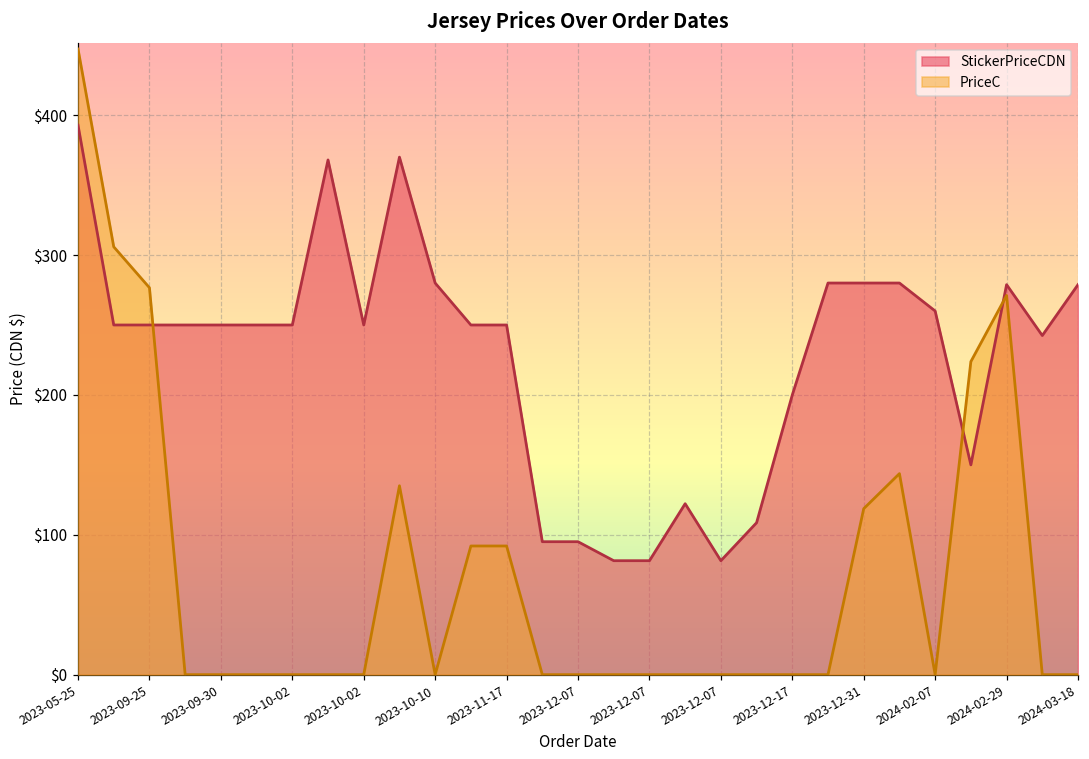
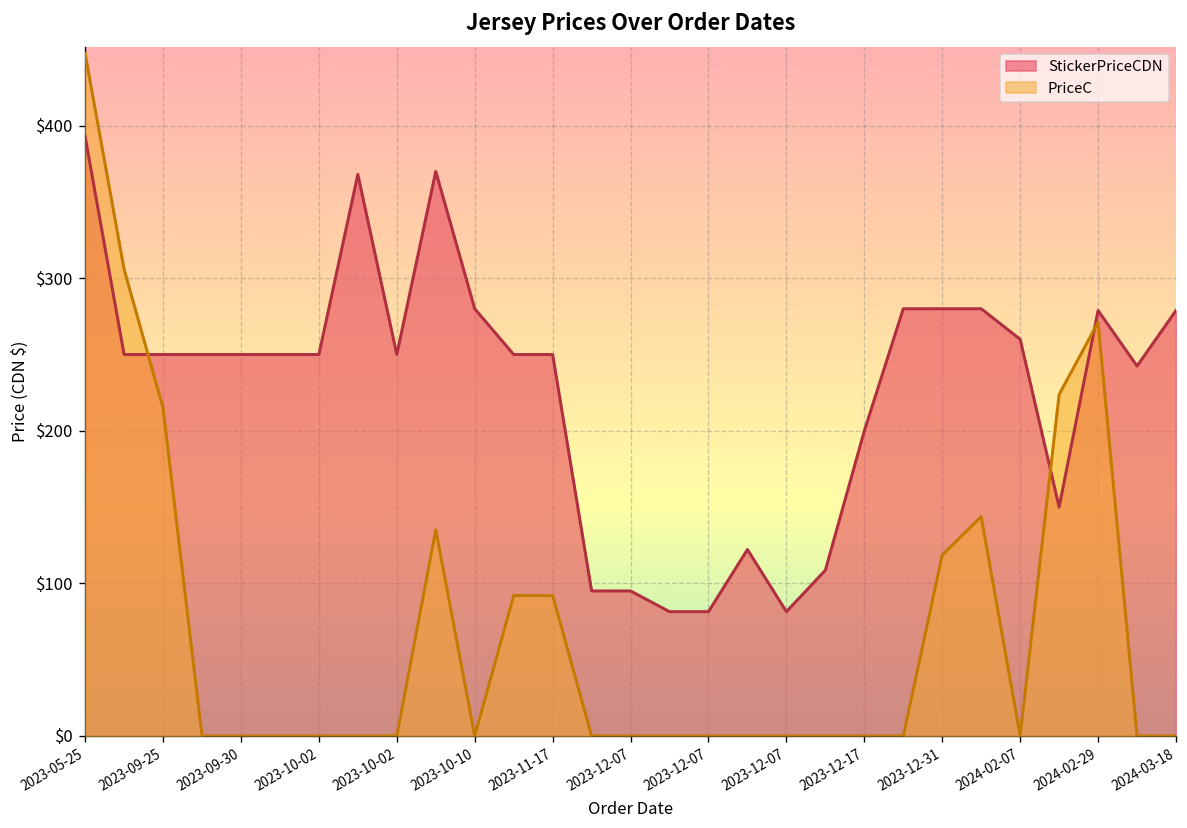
  {
    "StickerPriceCDN": {
      "2023-05-25": "$393",
      "2023-09-25": "$250",
      "2023-10-10": "$280",
      "2023-12-17": "$200",
      "2024-02-07": "$260",
      "2024-03-18": "$279"
    },
    "PriceC": {
      "2023-05-25": "$447",
-     "2023-09-25": "$277",
+     "2023-09-25": "$215",
      "2023-10-10": "$0",
      "2023-12-17": "$0",
      "2024-02-07": "$0",
      "2024-03-18": "$0"
    }
  }
